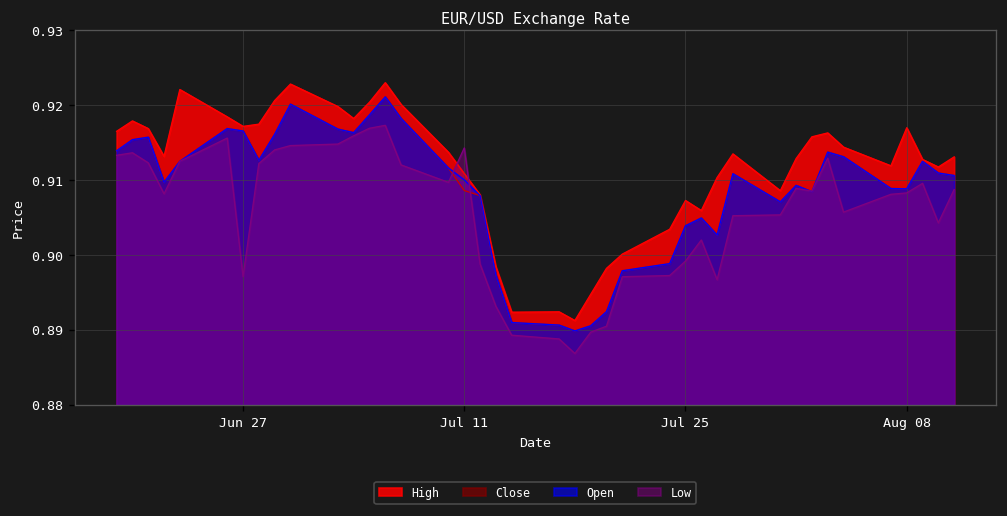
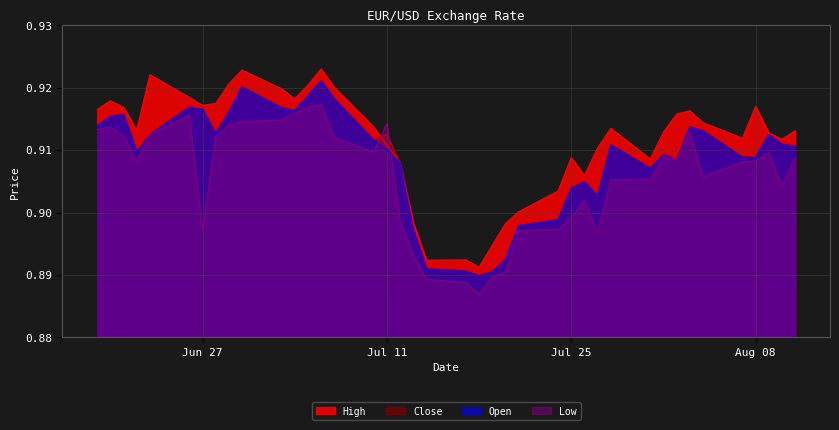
  {
    "High": {
      "Jun 27": 0.917,
      "Jul 11": 0.911,
-     "Jul 25": 0.907,
+     "Jul 25": 0.909,
      "Aug 08": 0.917
    },
    "Close": {
-     "Jul 11": 0.909
+     "Jul 11": 0.913
    },
    "Open": {
      "Jul 11": 0.910
    },
    "Low": {
      "Jun 27": 0.897,
      "Jul 11": 0.914,
      "Jul 25": 0.899,
      "Aug 08": 0.908
    }
  }
